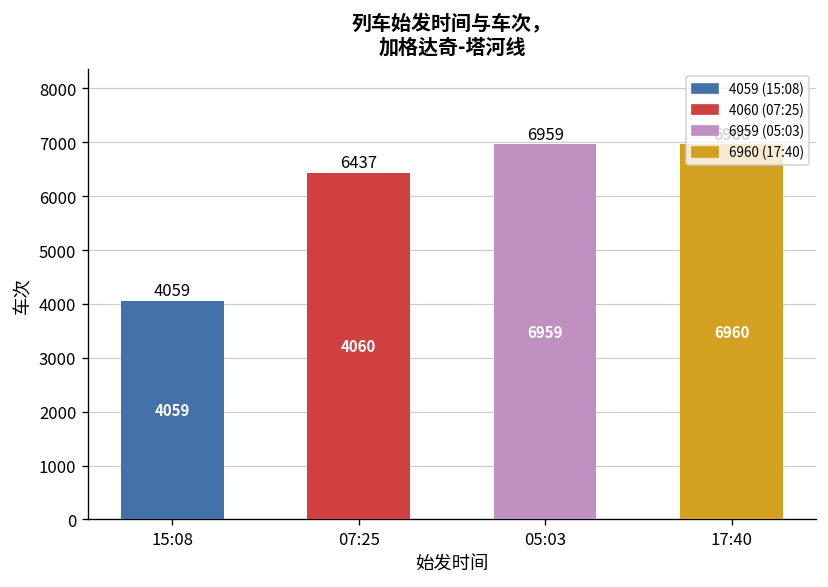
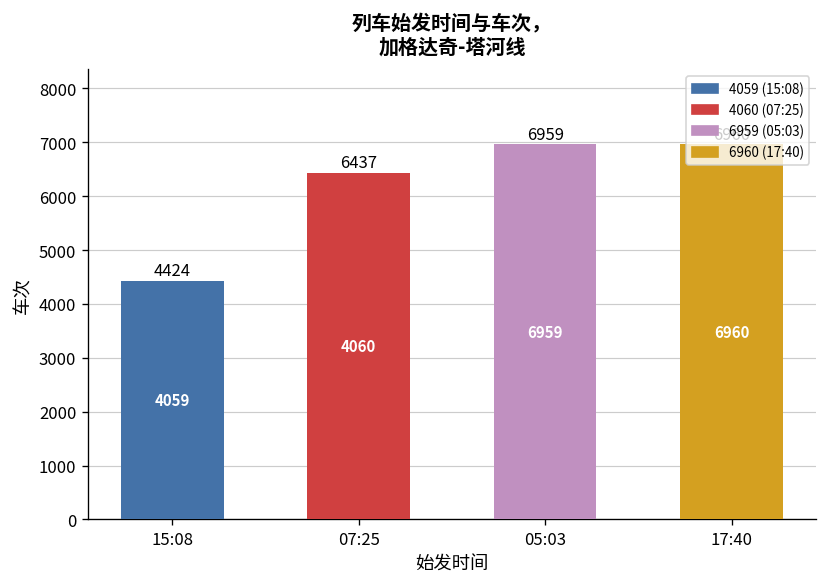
  {
-   "15:08": 4059,
+   "15:08": 4424,
    "07:25": 6437,
    "05:03": 6959
  }
